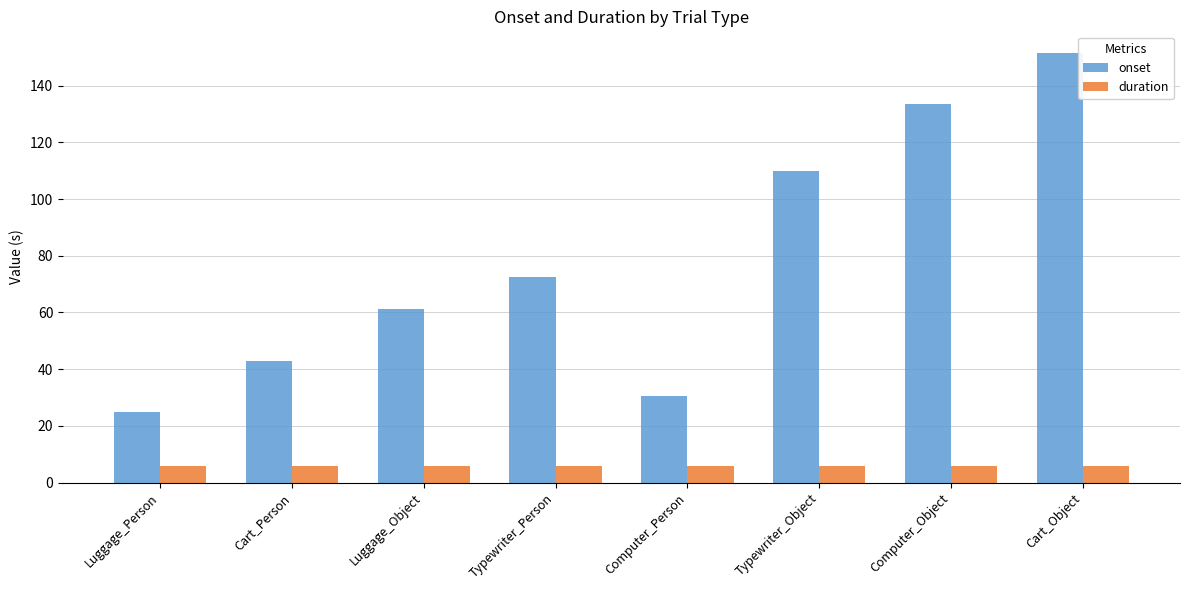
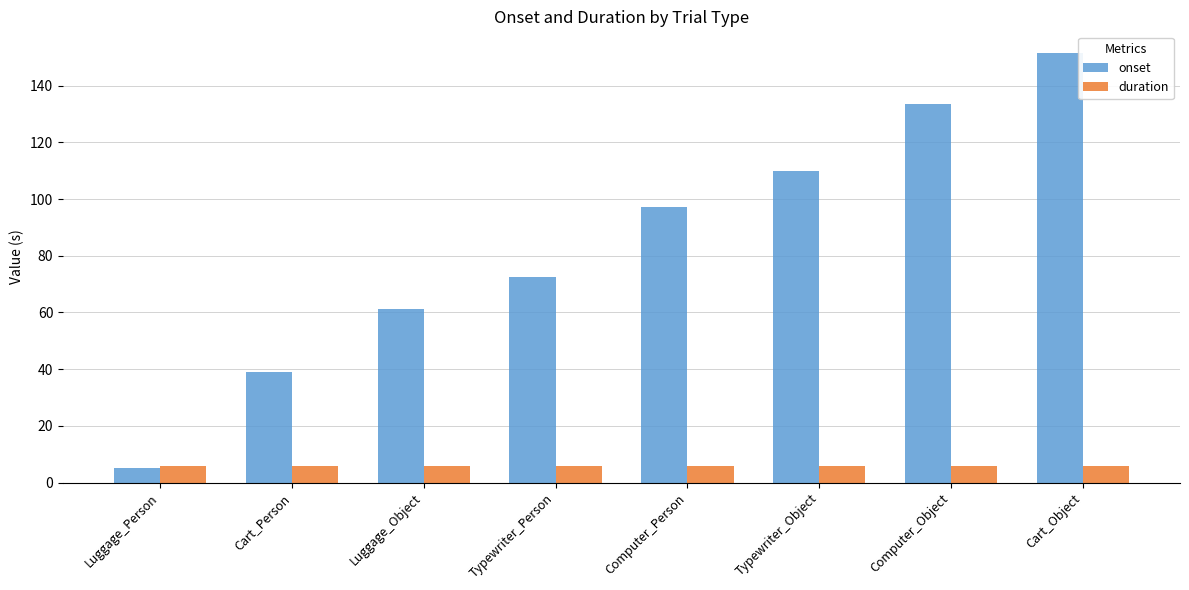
  {
    "onset": {
-     "Luggage_Person": 25,
-     "Cart_Person": 43,
+     "Luggage_Person": 5,
+     "Cart_Person": 39,
      "Luggage_Object": 61,
      "Typewriter_Person": 73,
-     "Computer_Person": 31,
+     "Computer_Person": 97,
      "Typewriter_Object": 110,
      "Computer_Object": 134,
      "Cart_Object": 152
    },
    "duration": {
      "Luggage_Person": 6,
      "Cart_Person": 6,
      "Luggage_Object": 6,
      "Typewriter_Person": 6,
      "Computer_Person": 6,
      "Typewriter_Object": 6,
      "Computer_Object": 6,
      "Cart_Object": 6
    }
  }
